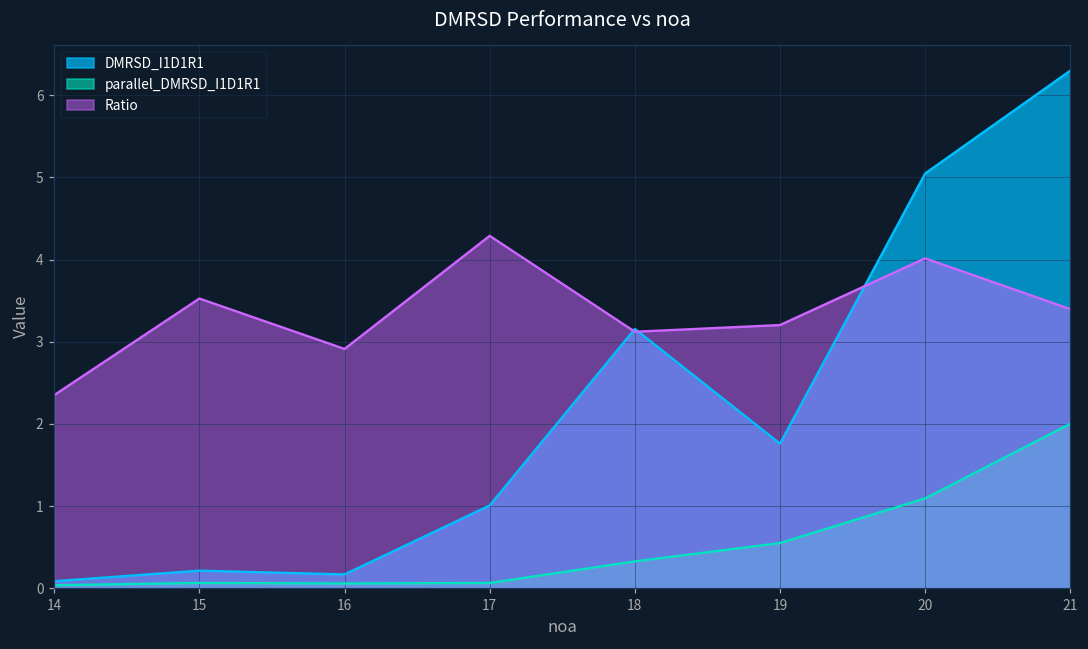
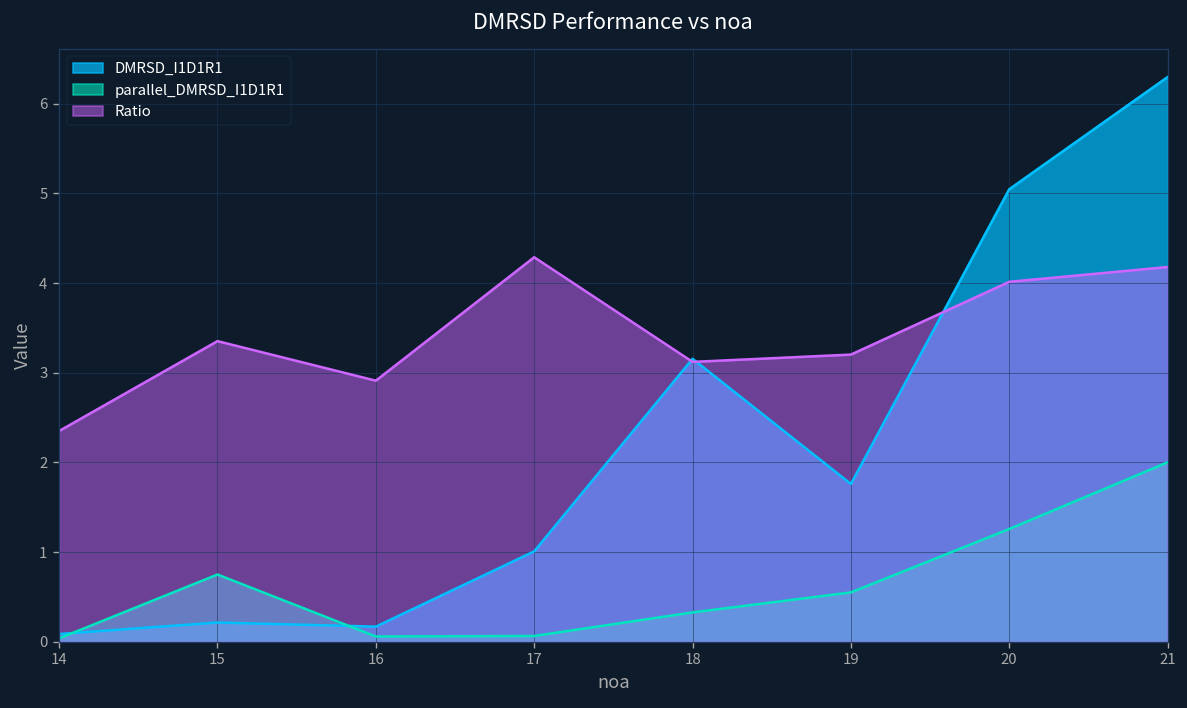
  {
    "DMRSD_I1D1R1": {
      "14": 0.1,
      "15": 0.2,
      "16": 0.2,
      "17": 1.0,
      "18": 3.2,
      "19": 1.8,
      "20": 5.0,
      "21": 6.3
    },
    "parallel_DMRSD_I1D1R1": {
      "14": 0.0,
-     "15": 0.1,
+     "15": 0.7,
      "16": 0.1,
      "17": 0.1,
      "18": 0.3,
      "19": 0.5,
-     "20": 1.1,
+     "20": 1.3,
      "21": 2.0
    },
    "Ratio": {
      "14": 2.4,
-     "15": 3.5,
+     "15": 3.4,
      "16": 2.9,
      "17": 4.3,
      "18": 3.1,
      "19": 3.2,
      "20": 4.0,
-     "21": 3.4
+     "21": 4.2
    }
  }
